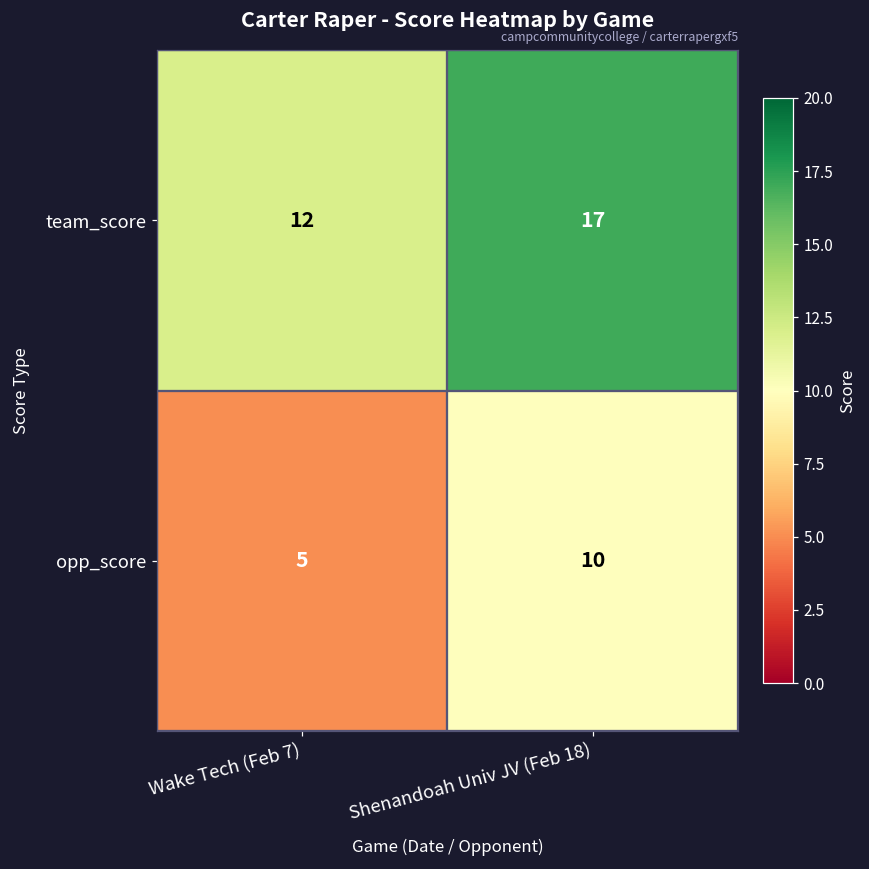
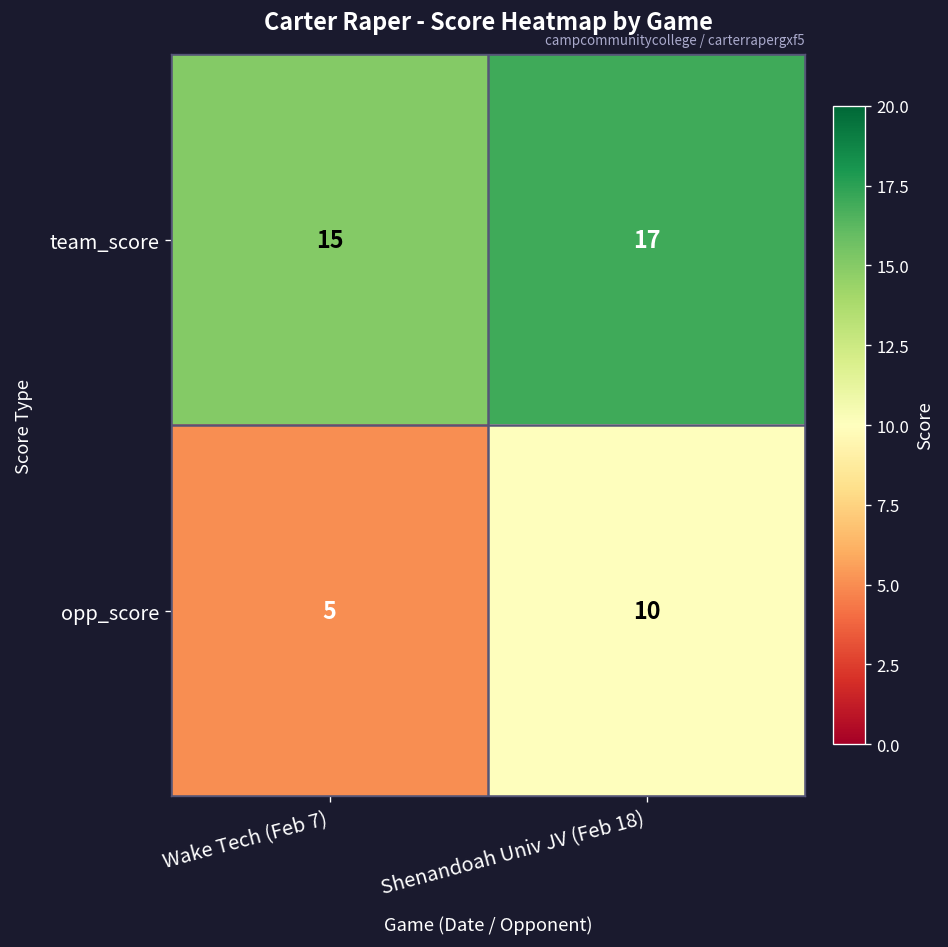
  {
    "team_score": {
-     "Wake Tech (Feb 7)": 12,
+     "Wake Tech (Feb 7)": 15,
      "Shenandoah Univ JV (Feb 18)": 17
    },
    "opp_score": {
      "Wake Tech (Feb 7)": 5,
      "Shenandoah Univ JV (Feb 18)": 10
    }
  }
